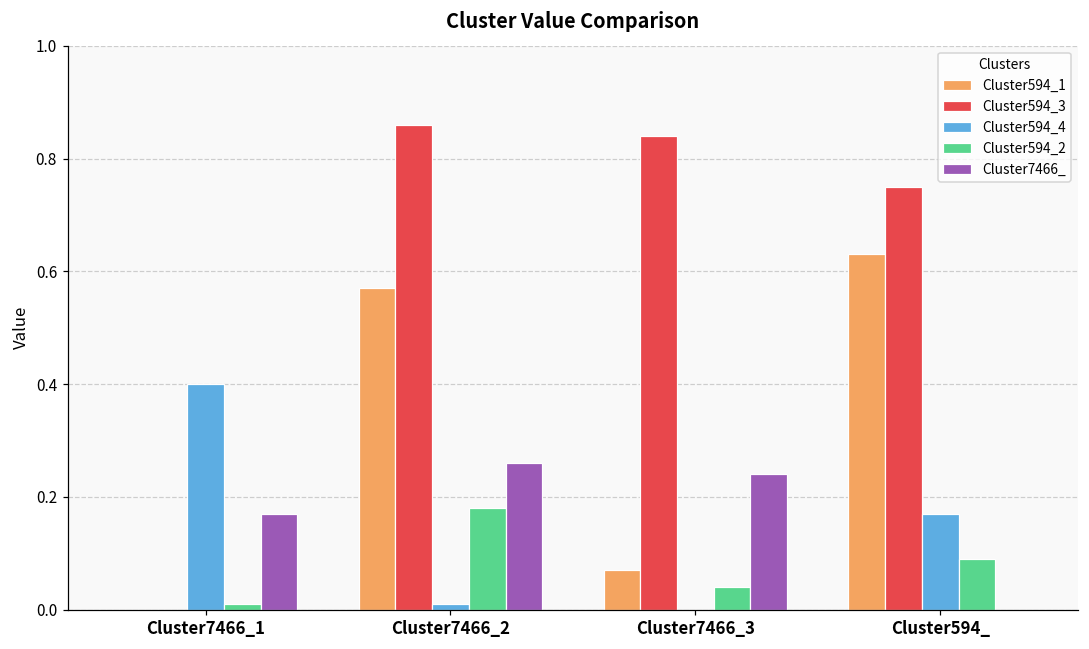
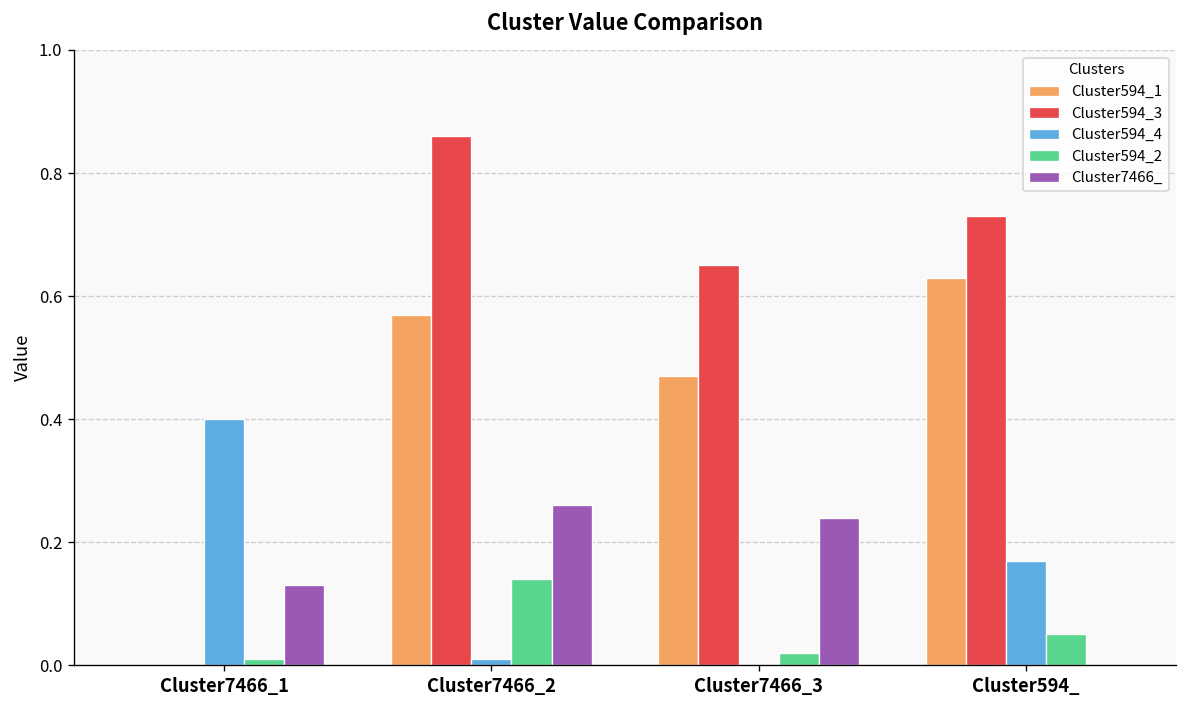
  {
    "Cluster594_1": {
      "Cluster7466_1": 0.00,
      "Cluster7466_2": 0.57,
-     "Cluster7466_3": 0.07,
+     "Cluster7466_3": 0.47,
      "Cluster594_": 0.63
    },
    "Cluster594_3": {
      "Cluster7466_1": 0.00,
      "Cluster7466_2": 0.86,
-     "Cluster7466_3": 0.84,
-     "Cluster594_": 0.75
+     "Cluster7466_3": 0.65,
+     "Cluster594_": 0.73
    },
    "Cluster594_4": {
      "Cluster7466_1": 0.40,
      "Cluster7466_2": 0.01,
      "Cluster7466_3": 0.00,
      "Cluster594_": 0.17
    },
    "Cluster594_2": {
      "Cluster7466_1": 0.01,
-     "Cluster7466_2": 0.18,
-     "Cluster7466_3": 0.04,
-     "Cluster594_": 0.09
+     "Cluster7466_2": 0.14,
+     "Cluster7466_3": 0.02,
+     "Cluster594_": 0.05
    },
    "Cluster7466_": {
-     "Cluster7466_1": 0.17,
+     "Cluster7466_1": 0.13,
      "Cluster7466_2": 0.26,
      "Cluster7466_3": 0.24,
      "Cluster594_": 0.00
    }
  }
